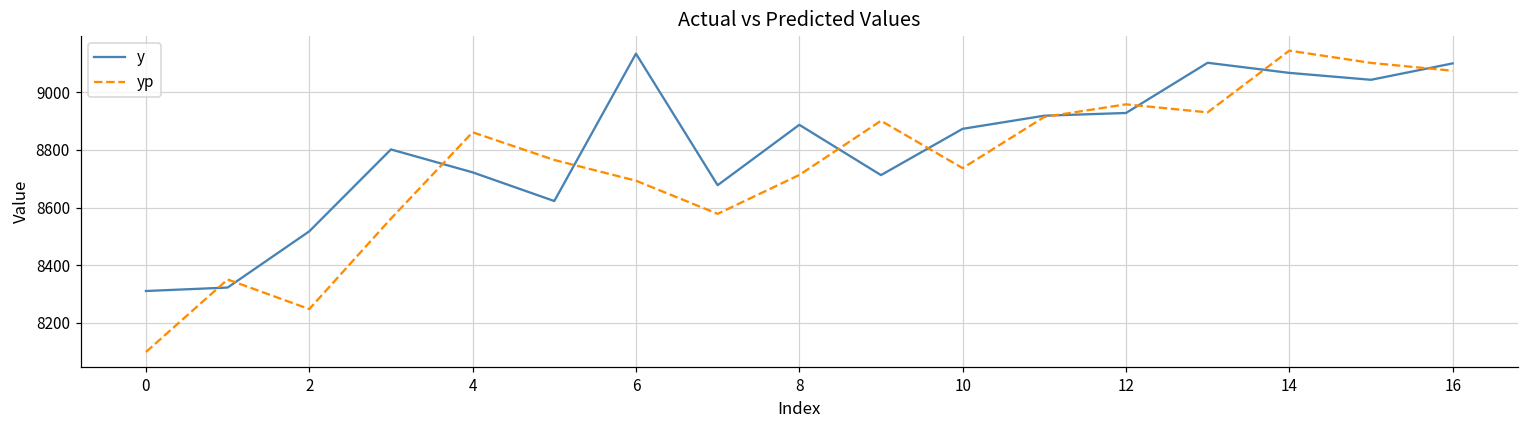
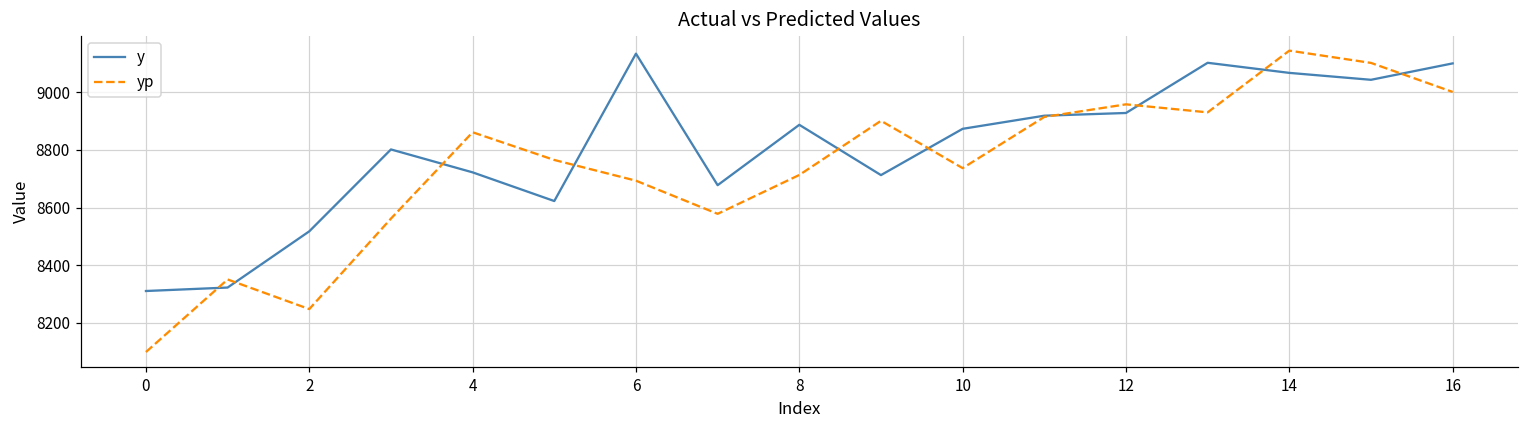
  {
    "y": {
      "0": 8310,
      "2": 8520,
      "4": 8720,
      "6": 9130,
      "8": 8890,
      "10": 8870,
      "12": 8930,
      "14": 9070,
      "16": 9100
    },
    "yp": {
      "0": 8100,
      "2": 8250,
      "4": 8860,
      "6": 8690,
      "8": 8710,
      "10": 8740,
      "12": 8960,
      "14": 9140,
-     "16": 9070
+     "16": 9000
    }
  }
